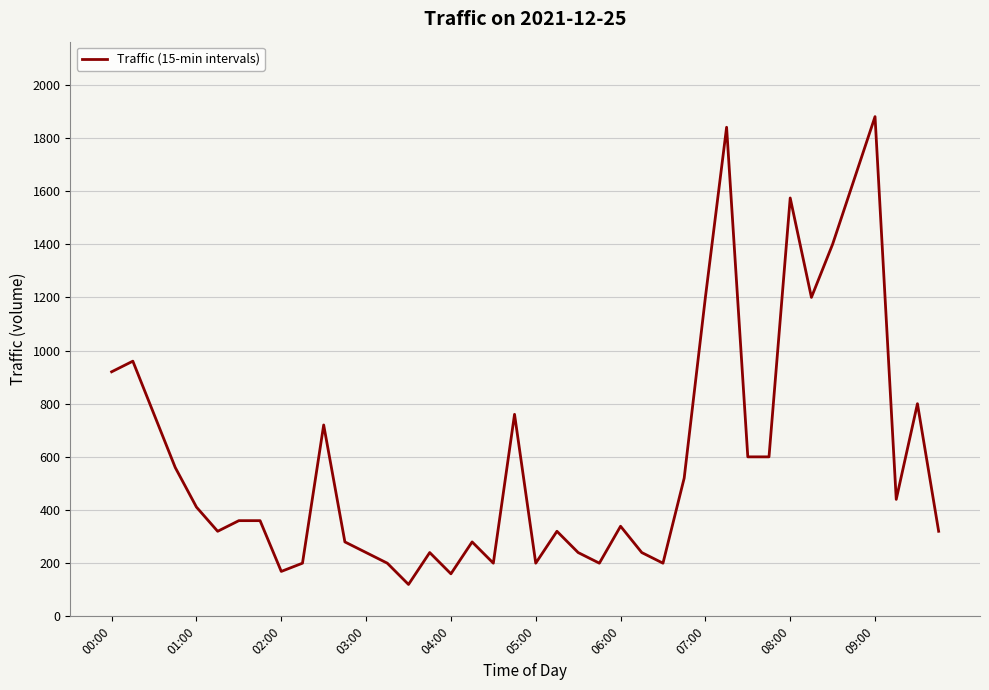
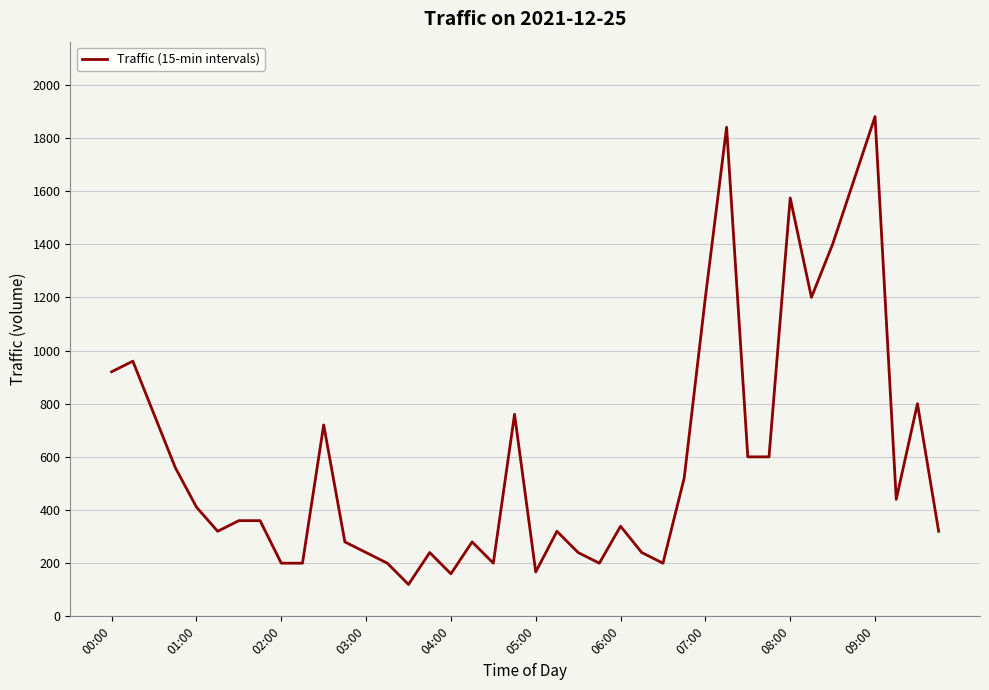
  {
    "00:00": 920,
    "01:00": 410,
-   "02:00": 170,
+   "02:00": 200,
    "03:00": 240,
    "04:00": 160,
-   "05:00": 200,
+   "05:00": 170,
    "06:00": 340,
    "07:00": 1200,
    "08:00": 1570,
    "09:00": 1880
  }
